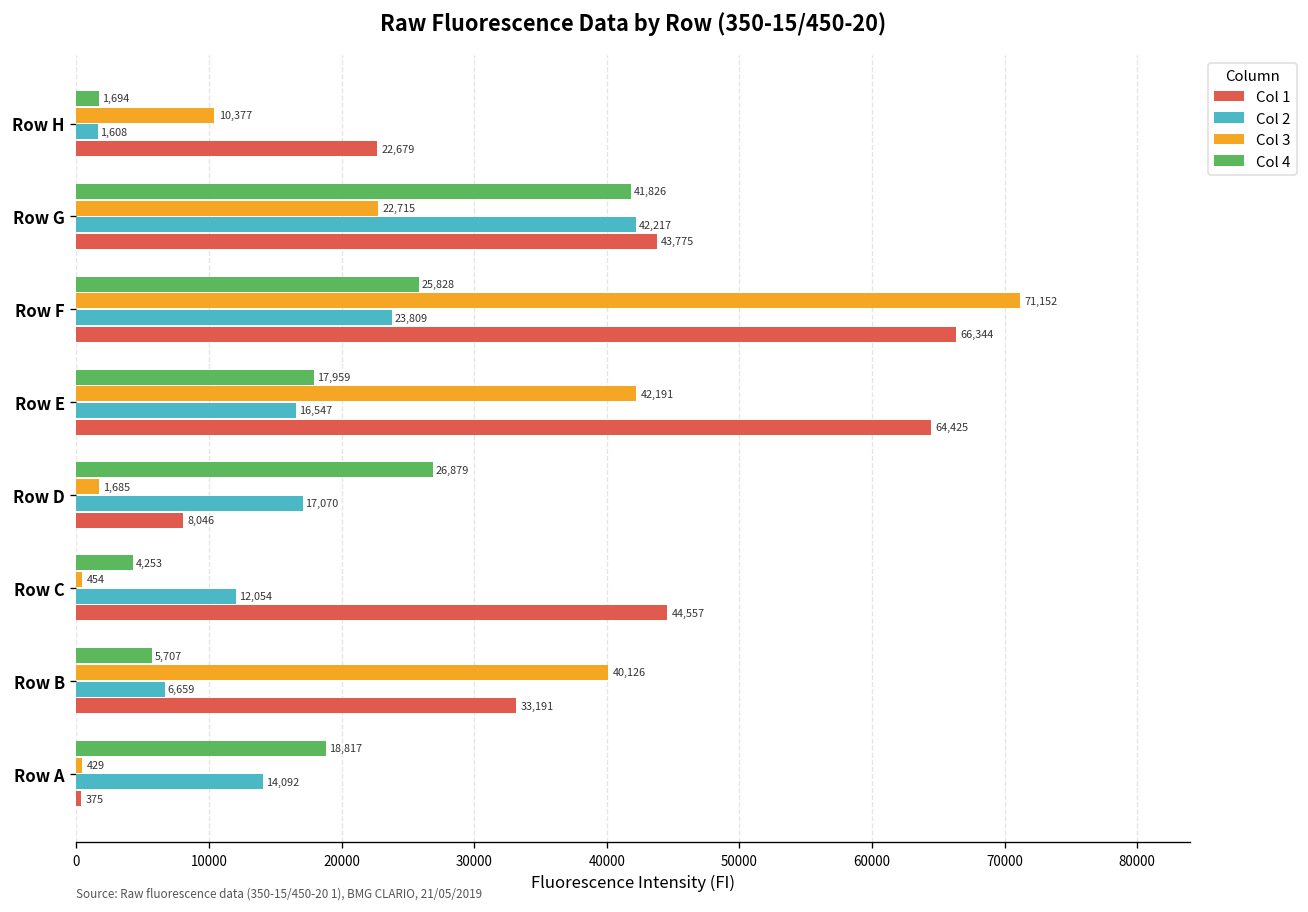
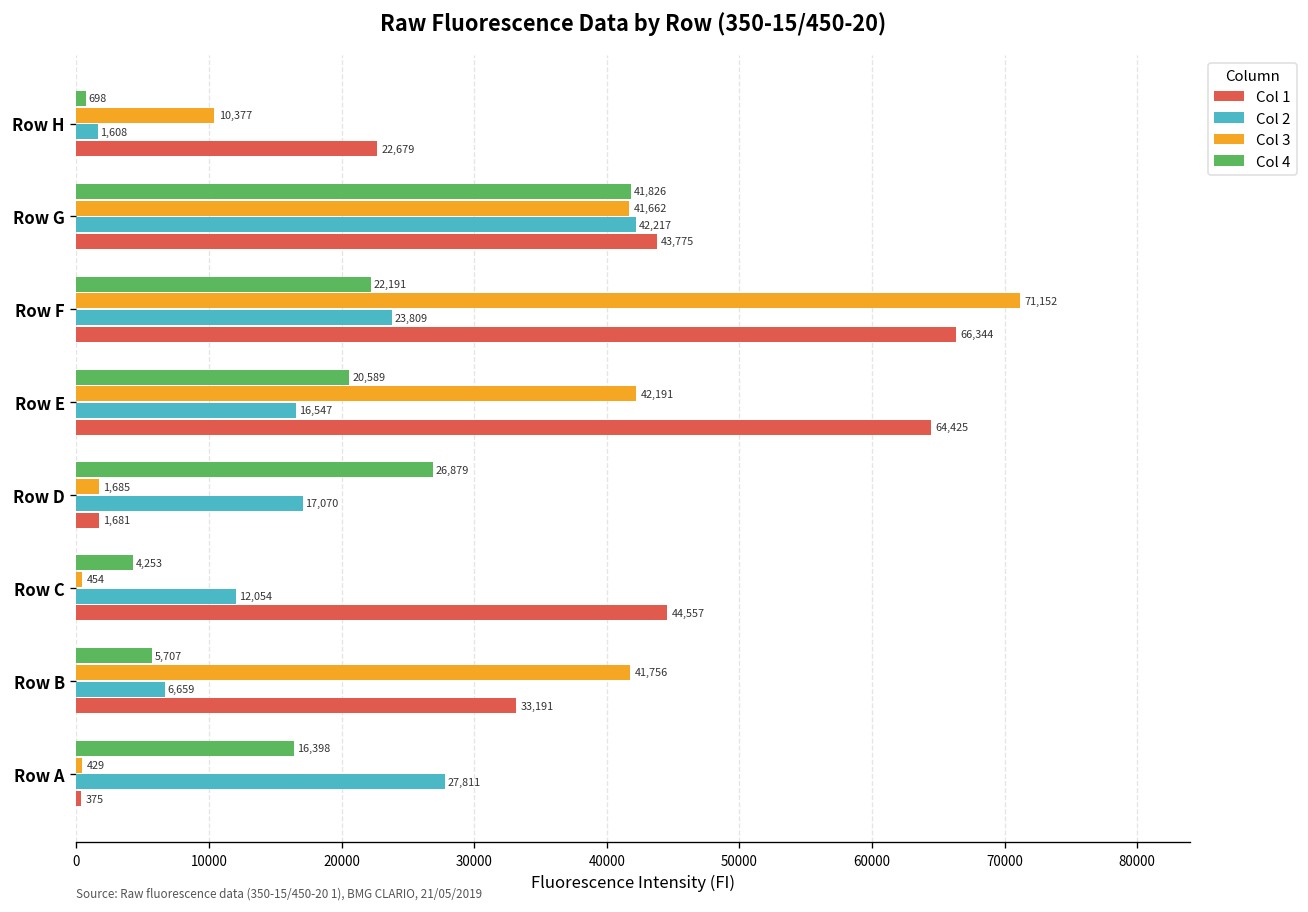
  {
    "Col 1": {
      "Row H": "22,679",
      "Row G": "43,775",
      "Row F": "66,344",
      "Row E": "64,425",
-     "Row D": "8,046",
+     "Row D": "1,681",
      "Row C": "44,557",
      "Row B": "33,191",
      "Row A": "375"
    },
    "Col 2": {
      "Row H": "1,608",
      "Row G": "42,217",
      "Row F": "23,809",
      "Row E": "16,547",
      "Row D": "17,070",
      "Row C": "12,054",
      "Row B": "6,659",
-     "Row A": "14,092"
+     "Row A": "27,811"
    },
    "Col 3": {
      "Row H": "10,377",
-     "Row G": "22,715",
+     "Row G": "41,662",
      "Row F": "71,152",
      "Row E": "42,191",
      "Row D": "1,685",
      "Row C": "454",
-     "Row B": "40,126",
+     "Row B": "41,756",
      "Row A": "429"
    },
    "Col 4": {
-     "Row H": "1,694",
+     "Row H": "698",
      "Row G": "41,826",
-     "Row F": "25,828",
-     "Row E": "17,959",
+     "Row F": "22,191",
+     "Row E": "20,589",
      "Row D": "26,879",
      "Row C": "4,253",
      "Row B": "5,707",
-     "Row A": "18,817"
+     "Row A": "16,398"
    }
  }
